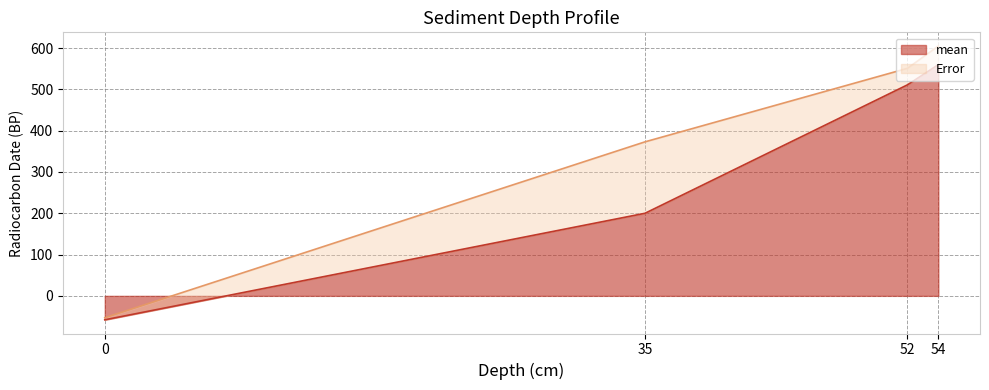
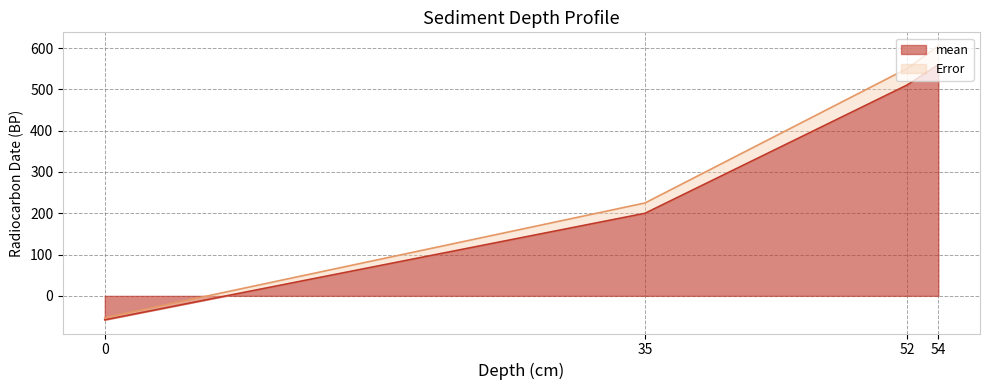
  {
    "Error": {
-     "35": 170
+     "35": 30
    }
  }
